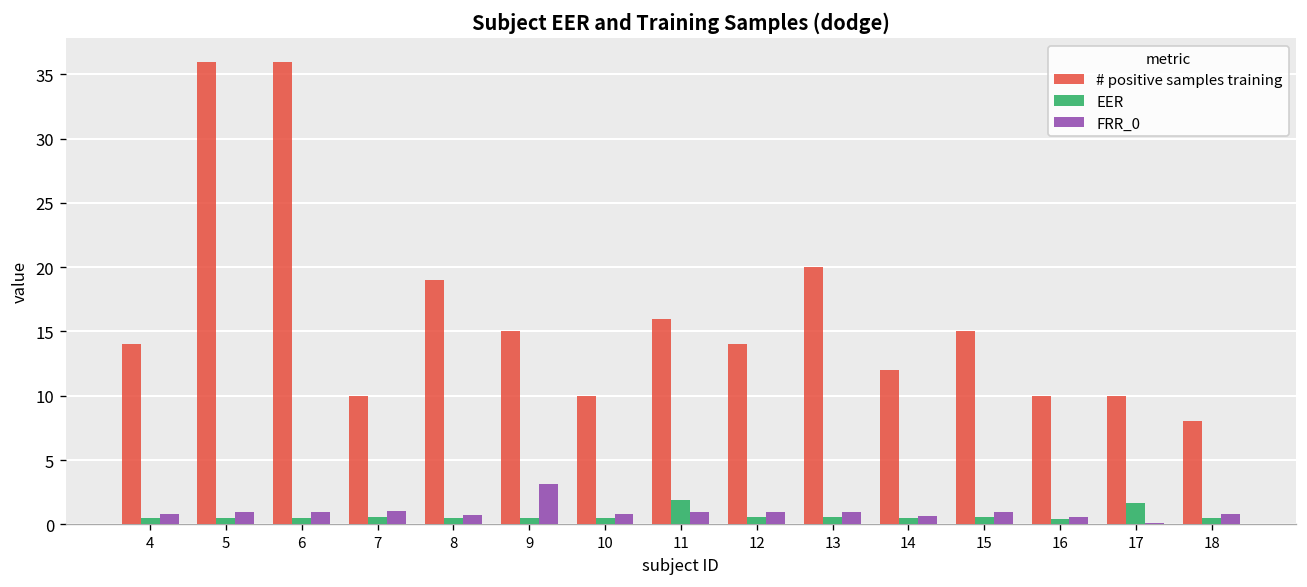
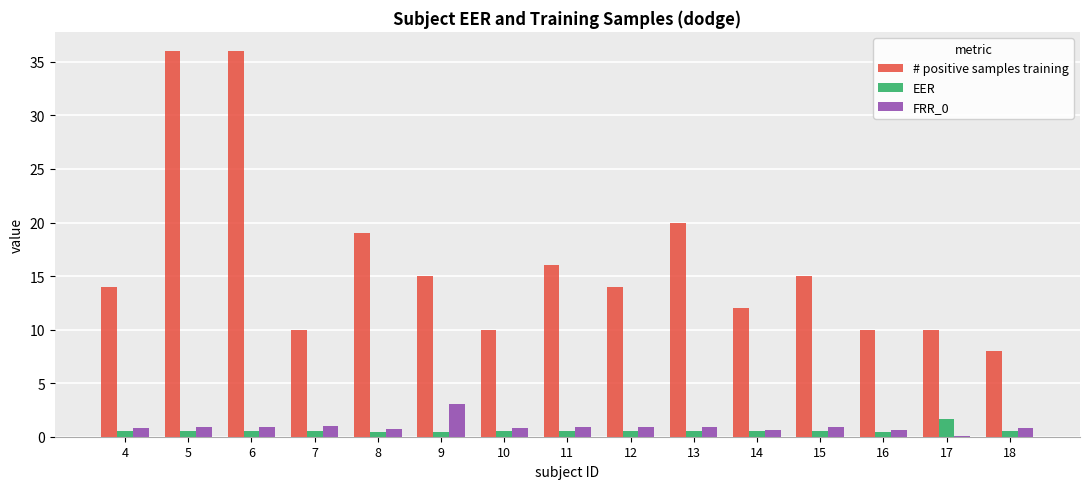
  {
    "# positive samples training": {
      "4": 14.0,
      "5": 36.0,
      "6": 36.0,
      "7": 10.0,
      "8": 19.0,
      "9": 15.0,
      "10": 10.0,
      "11": 16.0,
      "12": 14.0,
      "13": 20.0,
      "14": 12.0,
      "15": 15.0,
      "16": 10.0,
      "17": 10.0,
      "18": 8.0
    },
    "EER": {
      "4": 0.5,
      "5": 0.5,
      "6": 0.5,
      "7": 0.5,
      "8": 0.5,
      "9": 0.5,
      "10": 0.5,
-     "11": 1.9,
+     "11": 0.5,
      "12": 0.5,
      "13": 0.5,
      "14": 0.5,
      "15": 0.6,
      "16": 0.4,
      "17": 1.7,
      "18": 0.5
    },
    "FRR_0": {
      "4": 0.8,
      "5": 0.9,
      "6": 0.9,
      "7": 1.0,
      "8": 0.7,
      "9": 3.1,
      "10": 0.8,
      "11": 0.9,
      "12": 0.9,
      "13": 1.0,
      "14": 0.7,
      "15": 0.9,
      "16": 0.6,
      "18": 0.8
    }
  }
